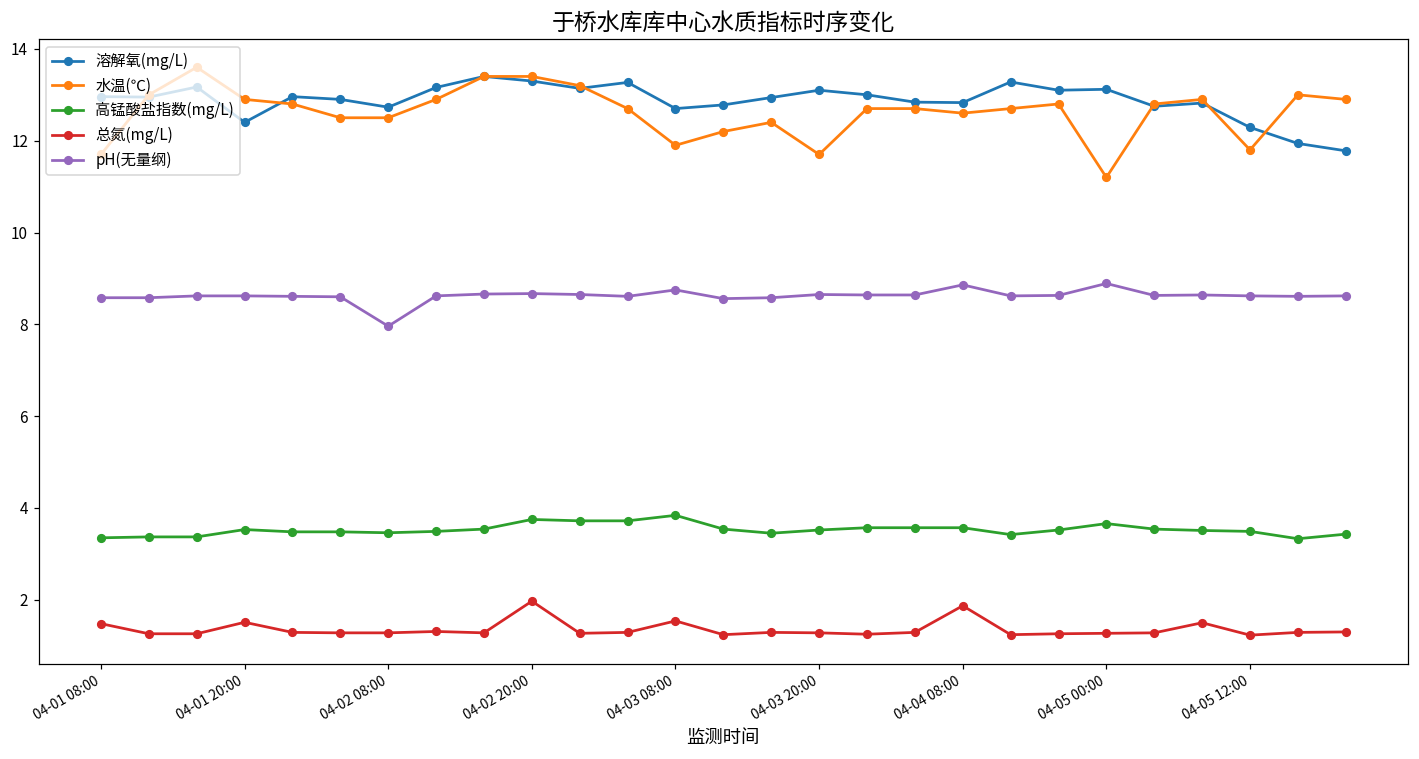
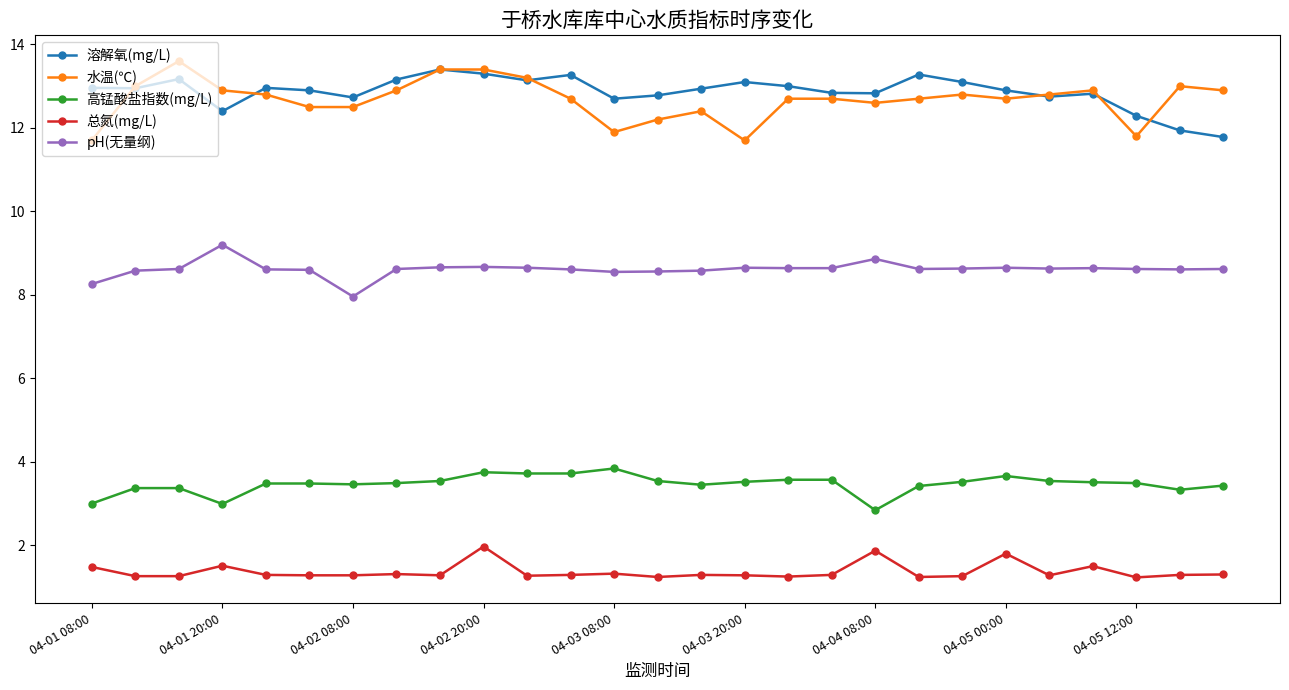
  {
    "溶解氧(mg/L)": {
      "04-01 20:00": 12.4,
      "04-02 08:00": 12.7,
      "04-02 20:00": 13.3,
      "04-03 08:00": 12.7,
      "04-03 20:00": 13.1,
      "04-04 08:00": 12.8,
-     "04-05 00:00": 13.1,
+     "04-05 00:00": 12.9,
      "04-05 12:00": 12.3
    },
    "水温(℃)": {
      "04-01 20:00": 12.9,
      "04-02 08:00": 12.5,
      "04-02 20:00": 13.4,
      "04-03 08:00": 11.9,
      "04-03 20:00": 11.7,
      "04-04 08:00": 12.6,
-     "04-05 00:00": 11.2,
+     "04-05 00:00": 12.7,
      "04-05 12:00": 11.8
    },
    "高锰酸盐指数(mg/L)": {
-     "04-01 08:00": 3.4,
-     "04-01 20:00": 3.5,
+     "04-01 08:00": 3.0,
+     "04-01 20:00": 3.0,
      "04-02 08:00": 3.5,
      "04-02 20:00": 3.8,
      "04-03 08:00": 3.8,
      "04-03 20:00": 3.5,
-     "04-04 08:00": 3.6,
+     "04-04 08:00": 2.8,
      "04-05 00:00": 3.7,
      "04-05 12:00": 3.5
    },
    "总氮(mg/L)": {
      "04-01 08:00": 1.5,
      "04-01 20:00": 1.5,
      "04-02 08:00": 1.3,
      "04-02 20:00": 2.0,
-     "04-03 08:00": 1.5,
+     "04-03 08:00": 1.3,
      "04-03 20:00": 1.3,
      "04-04 08:00": 1.9,
-     "04-05 00:00": 1.3,
+     "04-05 00:00": 1.8,
      "04-05 12:00": 1.2
    },
    "pH(无量纲)": {
-     "04-01 08:00": 8.6,
-     "04-01 20:00": 8.6,
+     "04-01 08:00": 8.3,
+     "04-01 20:00": 9.2,
      "04-02 08:00": 8.0,
      "04-02 20:00": 8.7,
-     "04-03 08:00": 8.8,
+     "04-03 08:00": 8.6,
      "04-03 20:00": 8.7,
      "04-04 08:00": 8.9,
-     "04-05 00:00": 8.9,
+     "04-05 00:00": 8.7,
      "04-05 12:00": 8.6
    }
  }
